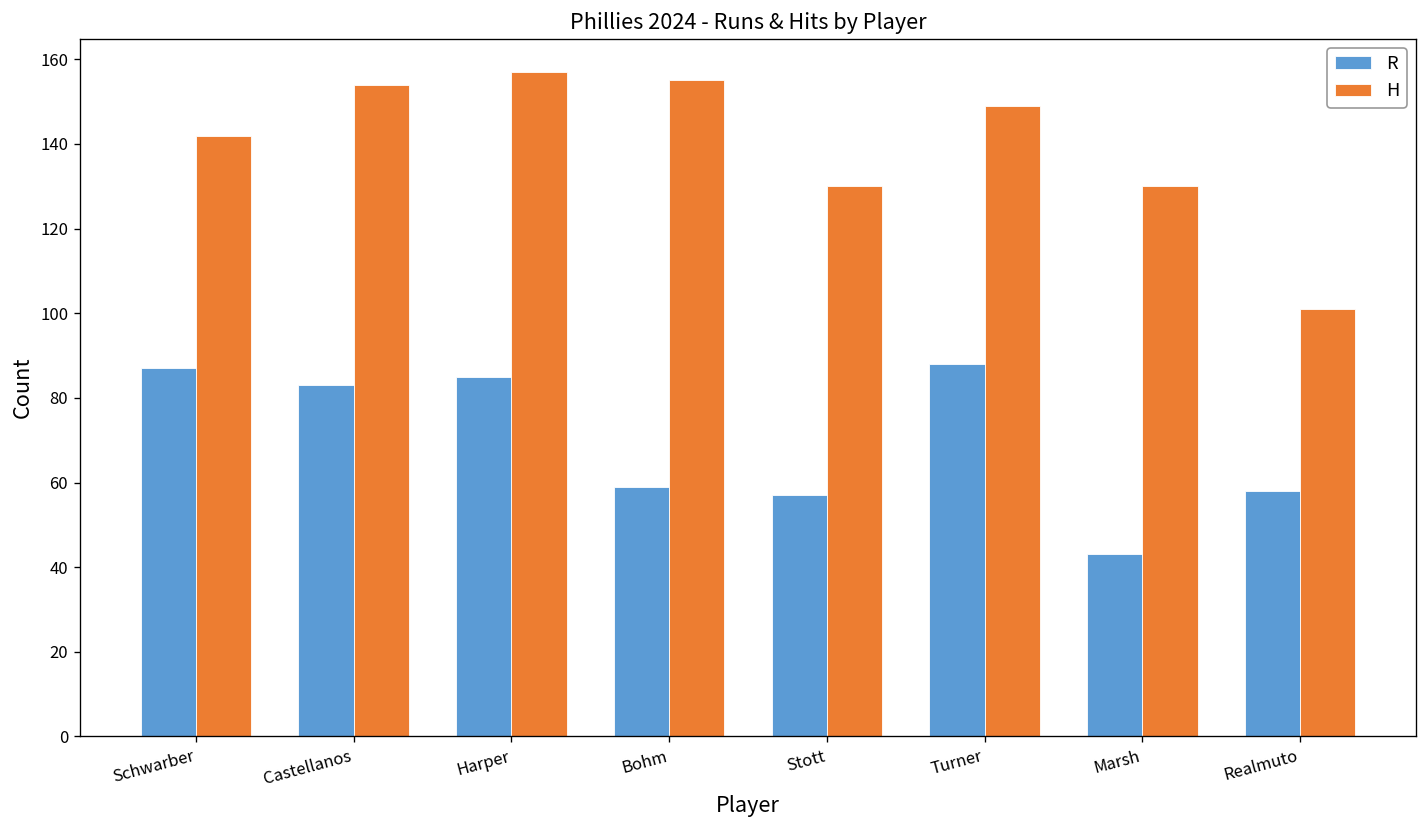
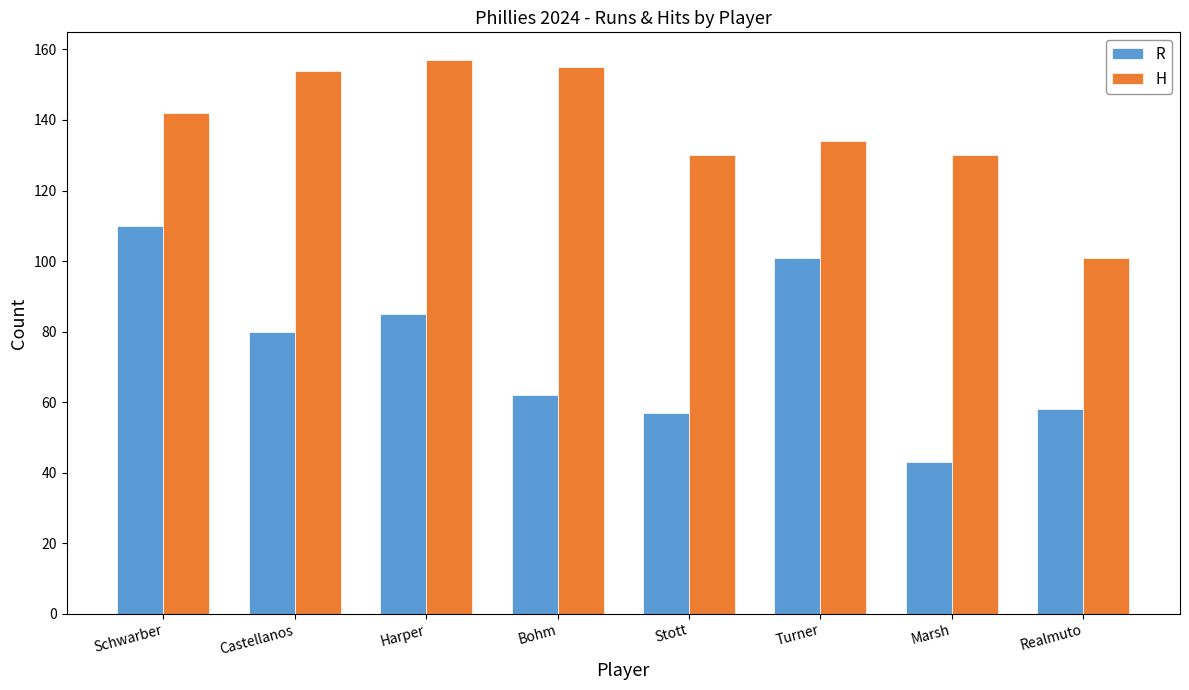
  {
    "R": {
-     "Schwarber": 87,
-     "Castellanos": 83,
+     "Schwarber": 110,
+     "Castellanos": 80,
      "Harper": 85,
-     "Bohm": 59,
+     "Bohm": 62,
      "Stott": 57,
-     "Turner": 88,
+     "Turner": 101,
      "Marsh": 43,
      "Realmuto": 58
    },
    "H": {
      "Schwarber": 142,
      "Castellanos": 154,
      "Harper": 157,
      "Bohm": 155,
      "Stott": 130,
-     "Turner": 149,
+     "Turner": 134,
      "Marsh": 130,
      "Realmuto": 101
    }
  }
